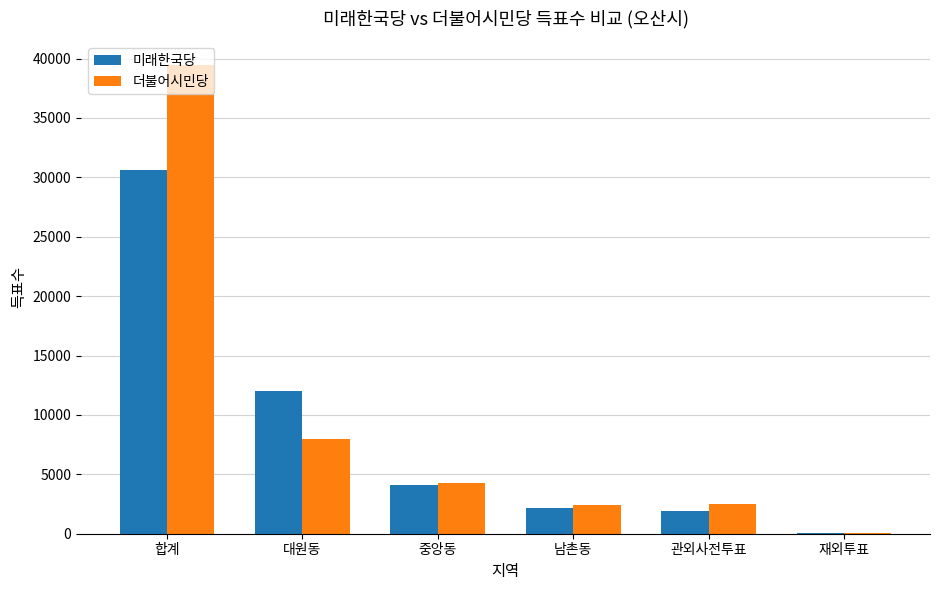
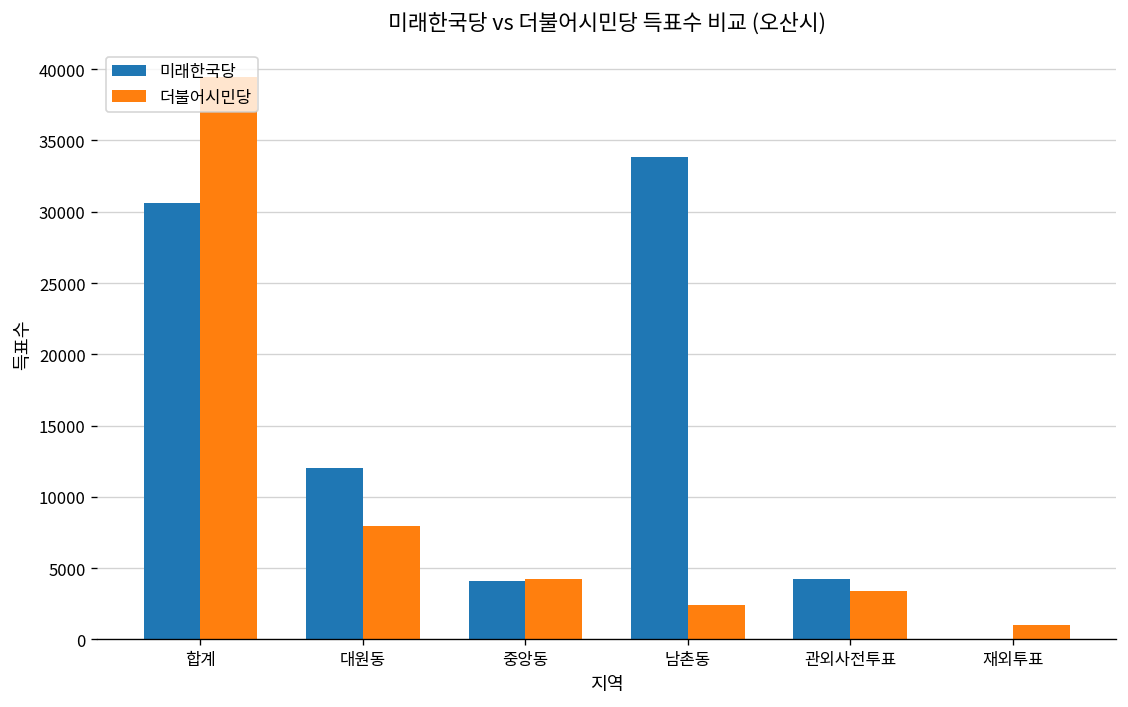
  {
    "미래한국당": {
      "합계": 30600,
      "대원동": 12000,
      "중앙동": 4100,
-     "남촌동": 2200,
-     "관외사전투표": 1900
+     "남촌동": 33800,
+     "관외사전투표": 4200
    },
    "더불어시민당": {
      "대원동": 7900,
      "중앙동": 4200,
      "남촌동": 2400,
-     "관외사전투표": 2500,
-     "재외투표": 0
+     "관외사전투표": 3400,
+     "재외투표": 1000
    }
  }
